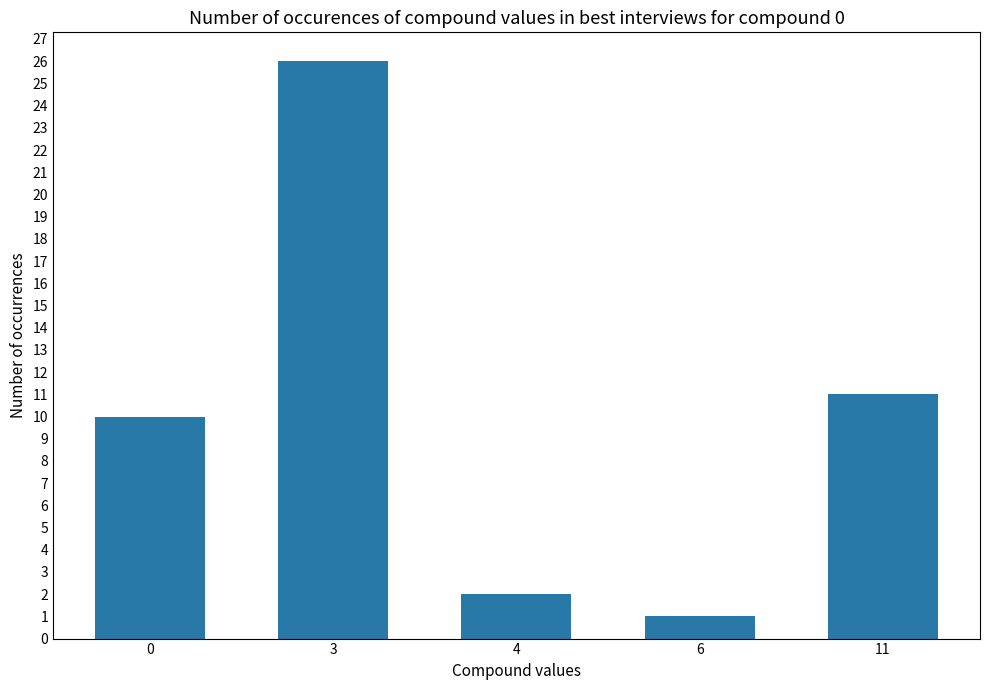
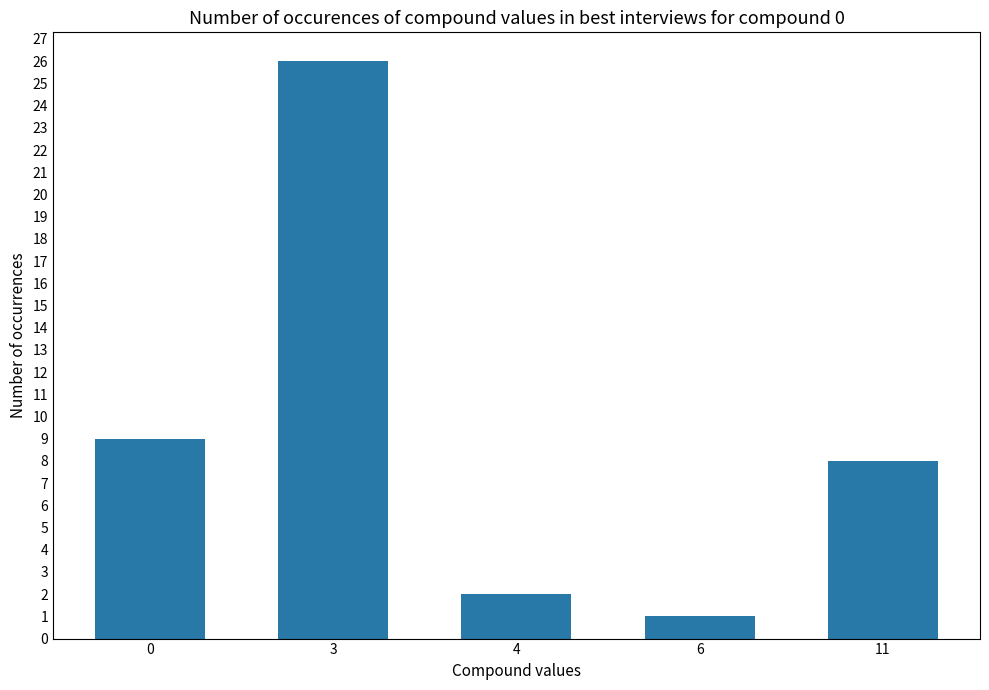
  {
-   "0": 10,
+   "0": 9,
    "3": 26,
    "4": 2,
    "6": 1,
-   "11": 11
+   "11": 8
  }
